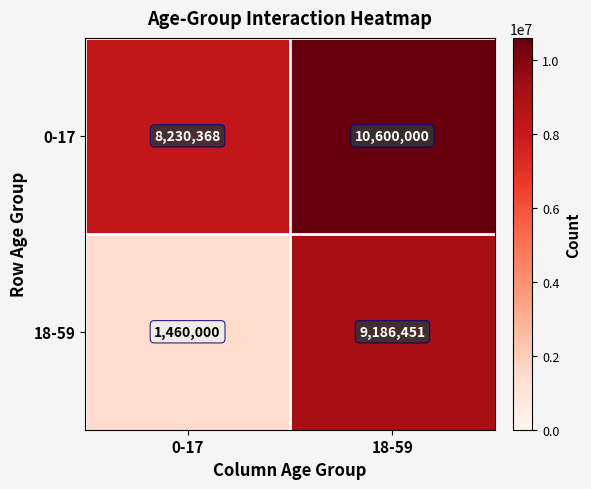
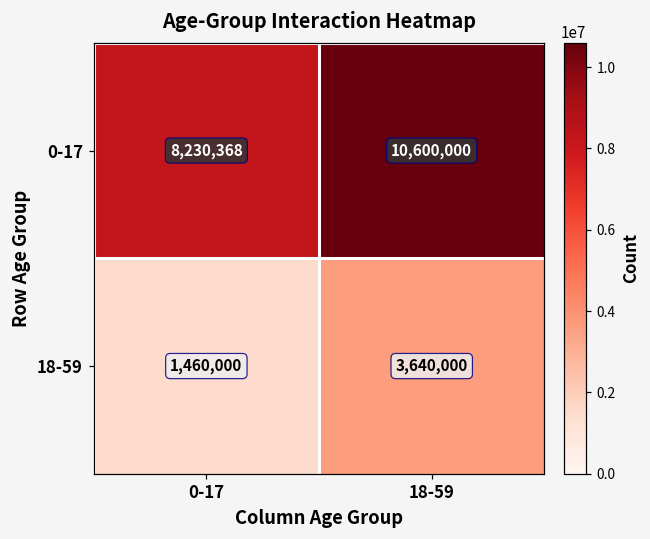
  {
    "18-59": {
-     "18-59": "9,186,451"
+     "18-59": "3,640,000"
    }
  }
